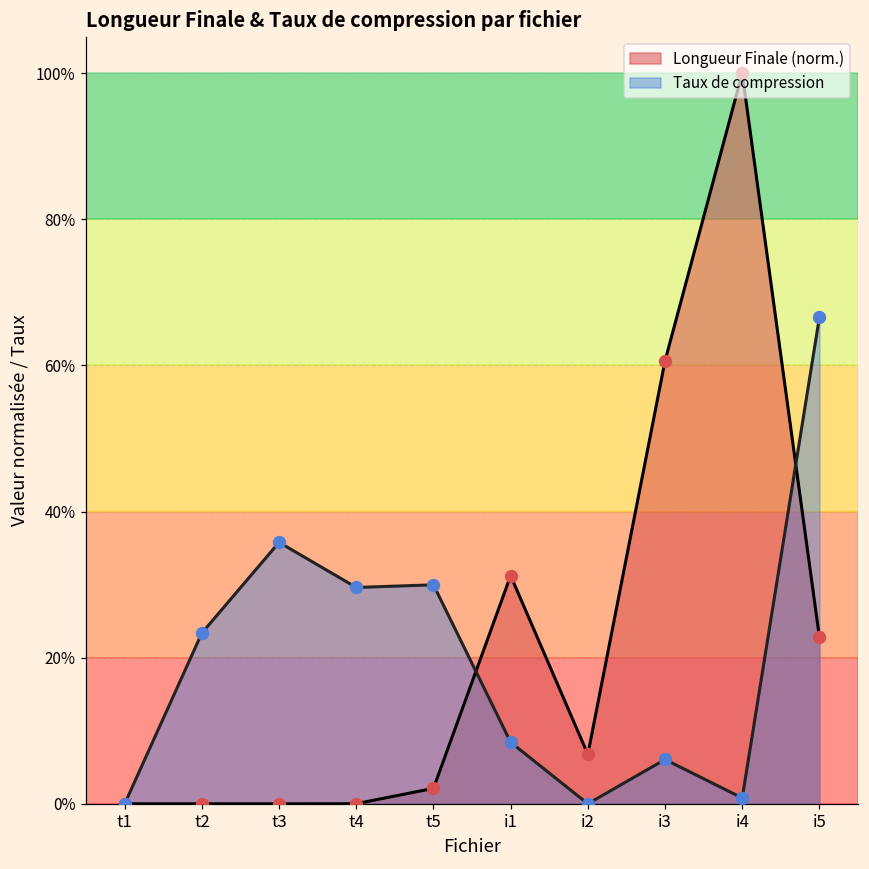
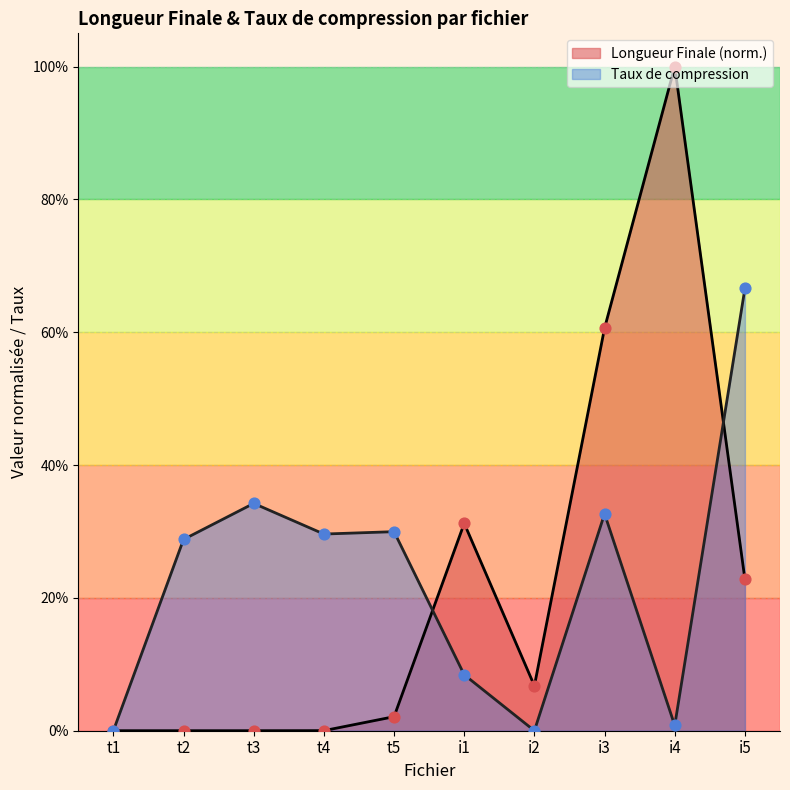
  {
    "Longueur Finale (norm.)": {
      "t2": "0%",
      "t3": "0%",
      "t4": "0%",
      "t5": "2%",
      "i1": "31%",
      "i2": "7%",
      "i3": "61%",
      "i5": "23%"
    },
    "Taux de compression": {
-     "t2": "23%",
-     "t3": "36%",
+     "t2": "29%",
+     "t3": "34%",
      "t4": "30%",
      "t5": "30%",
      "i1": "8%",
      "i2": "0%",
-     "i3": "6%",
+     "i3": "33%",
      "i4": "1%",
      "i5": "67%"
    }
  }
